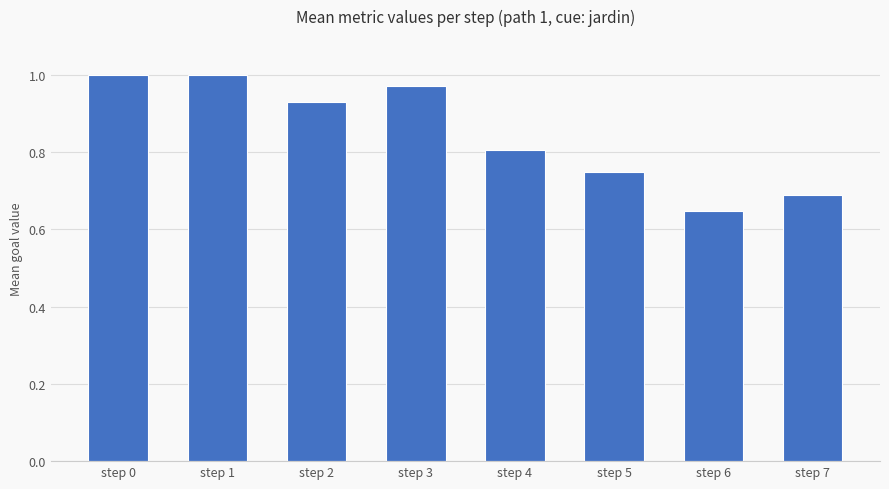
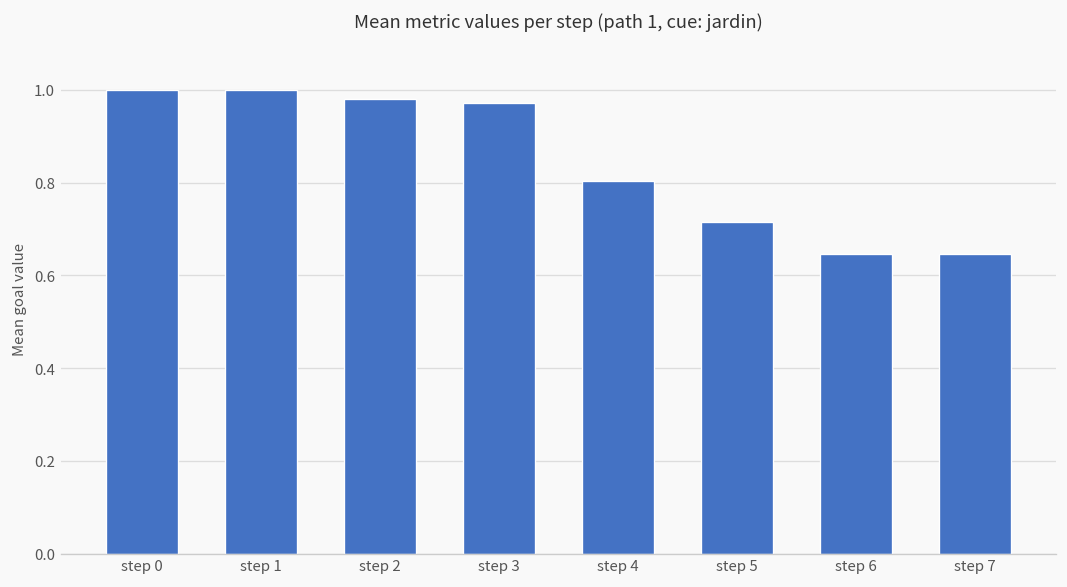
  {
    "step 0": 1.00,
    "step 1": 1.00,
-   "step 2": 0.93,
+   "step 2": 0.98,
    "step 3": 0.97,
    "step 4": 0.80,
-   "step 5": 0.75,
+   "step 5": 0.72,
    "step 6": 0.65,
-   "step 7": 0.69
+   "step 7": 0.65
  }
